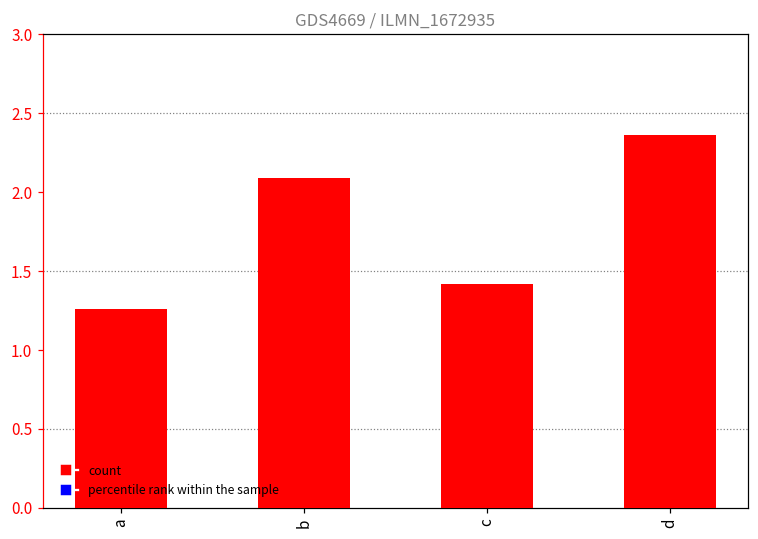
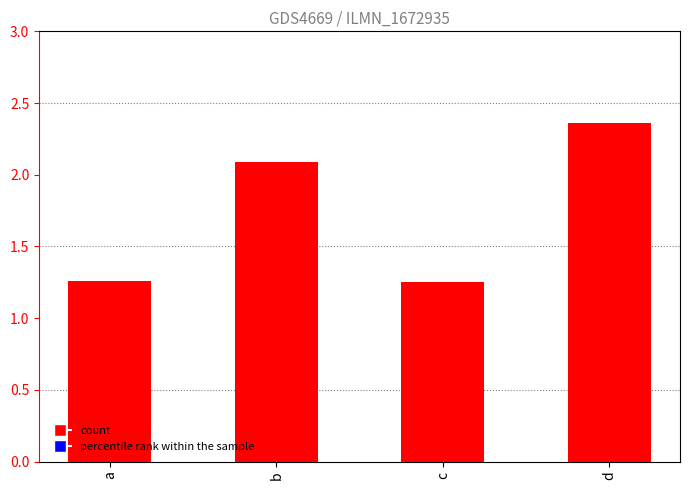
  {
    "a": 1.26,
    "b": 2.09,
-   "c": 1.42,
+   "c": 1.25,
    "d": 2.36
  }
